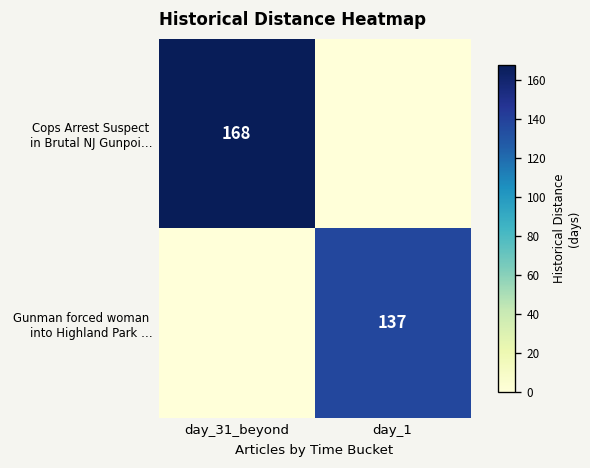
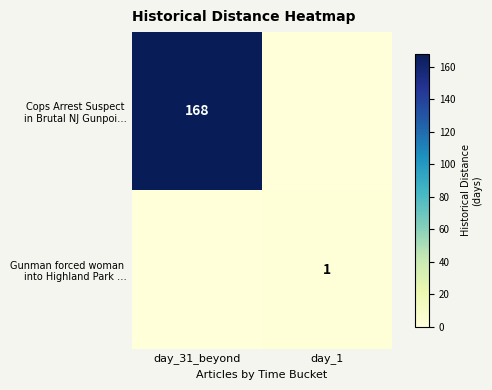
  {
    "Cops Arrest Suspect in Brutal NJ Gunpoi…": {
      "day_31_beyond": 168
    },
    "Gunman forced woman into Highland Park …": {
-     "day_1": 137
+     "day_1": 1
    }
  }
